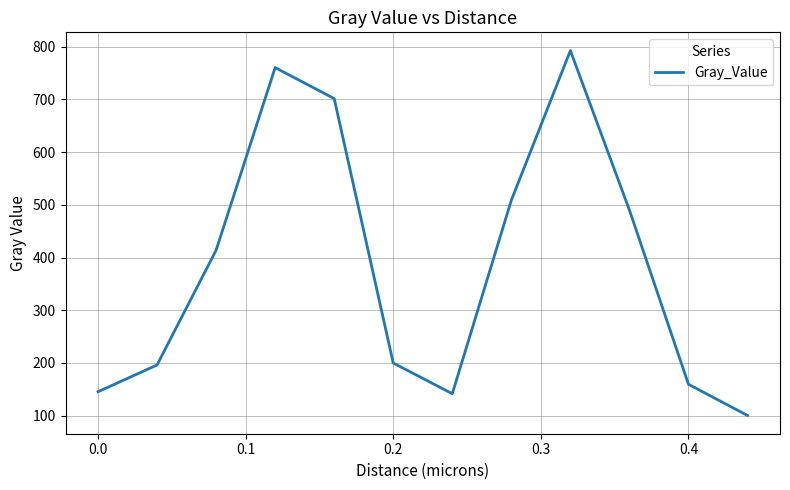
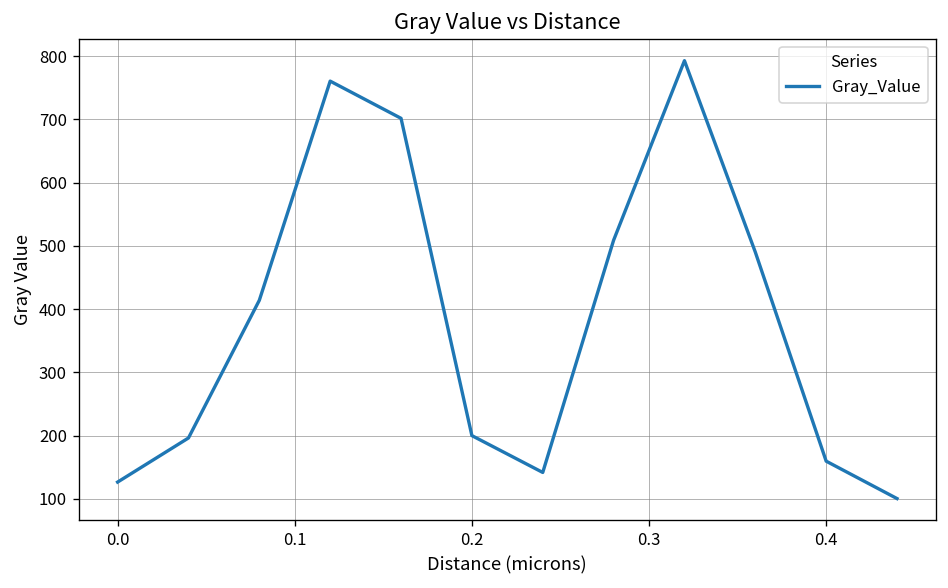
  {
-   "0.0": 150,
+   "0.0": 130,
    "0.2": 200,
    "0.4": 160
  }
